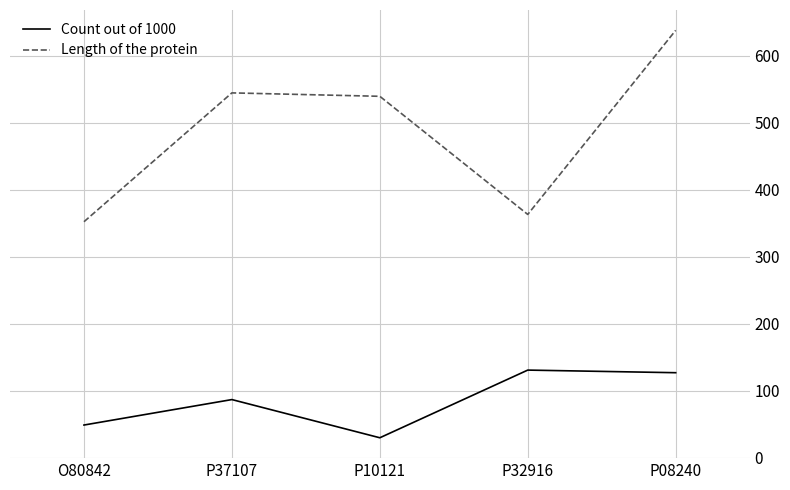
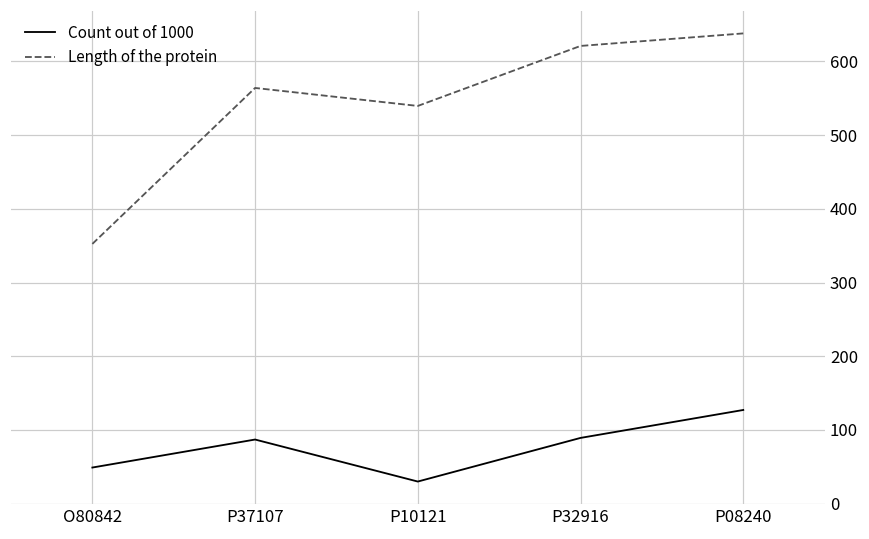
  {
    "Count out of 1000": {
      "O80842": 50,
      "P37107": 90,
      "P10121": 30,
-     "P32916": 130,
+     "P32916": 90,
      "P08240": 130
    },
    "Length of the protein": {
      "O80842": 350,
-     "P37107": 540,
+     "P37107": 560,
      "P10121": 540,
-     "P32916": 360,
+     "P32916": 620,
      "P08240": 640
    }
  }
